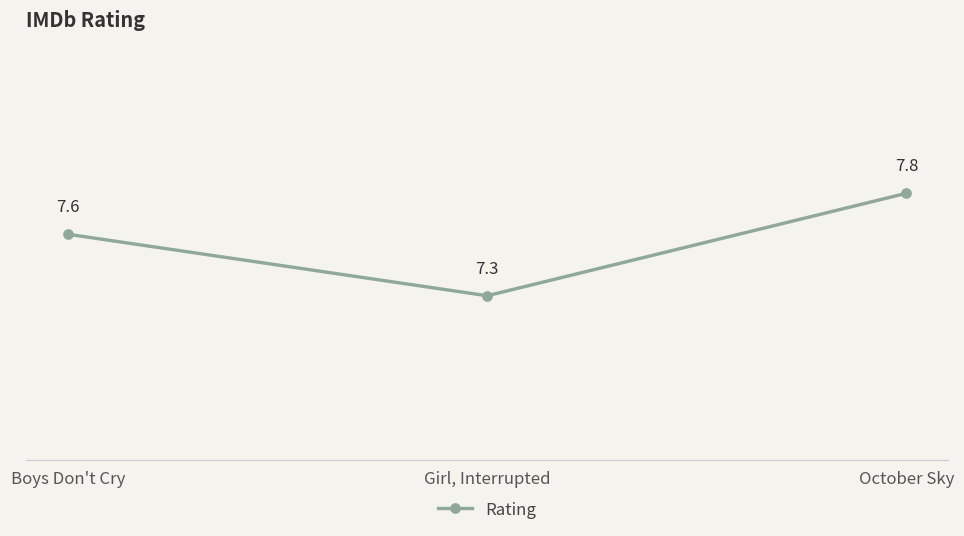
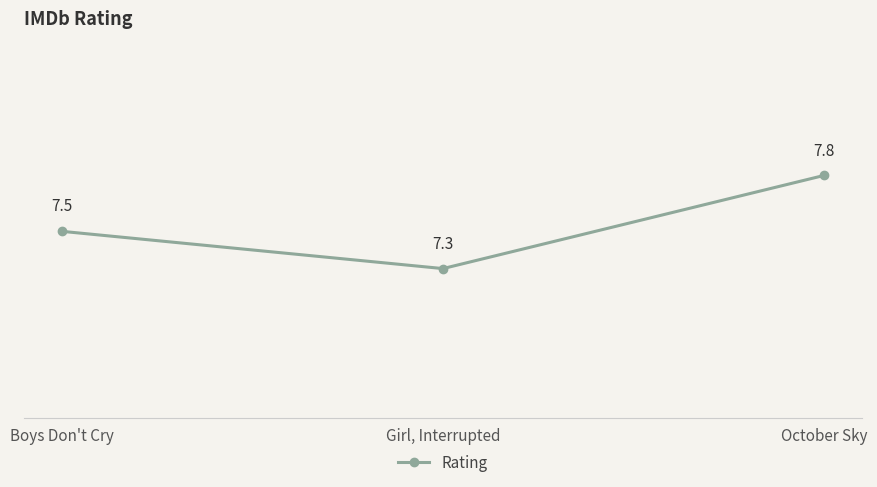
  {
-   "Boys Don't Cry": 7.6,
+   "Boys Don't Cry": 7.5,
    "Girl, Interrupted": 7.3,
    "October Sky": 7.8
  }
